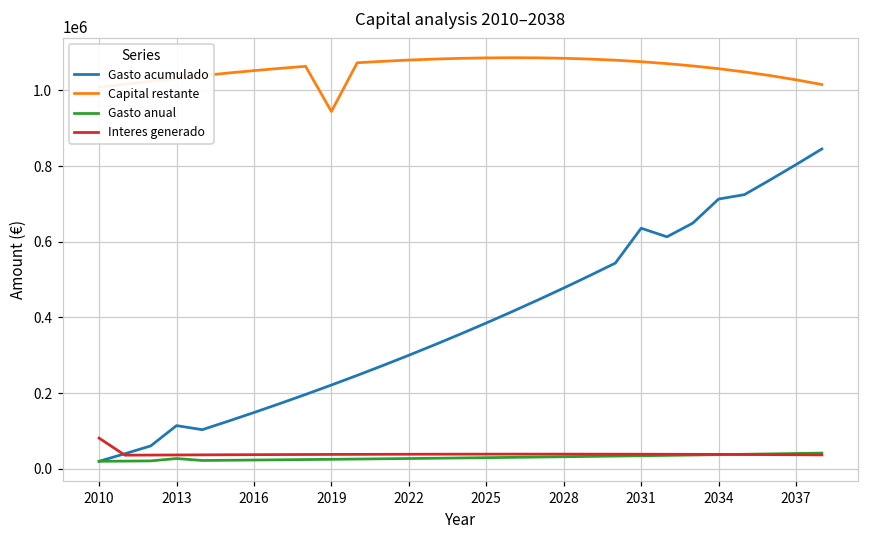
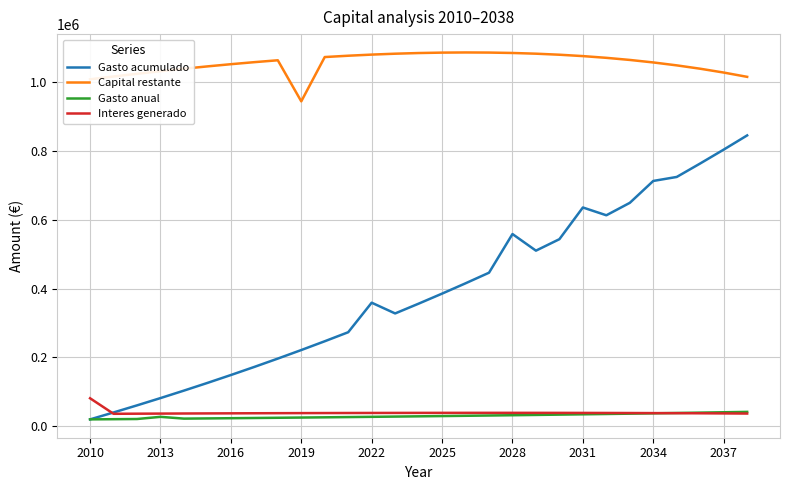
  {
    "Gasto acumulado": {
-     "2013": 110000,
+     "2013": 80000,
      "2016": 150000,
      "2019": 220000,
-     "2022": 300000,
+     "2022": 360000,
      "2025": 390000,
-     "2028": 480000,
+     "2028": 560000,
      "2031": 640000,
      "2034": 710000,
      "2037": 800000
    },
    "Capital restante": {
      "2016": 1050000,
      "2019": 940000,
      "2022": 1080000,
      "2025": 1090000,
      "2028": 1090000,
      "2031": 1080000,
      "2034": 1060000,
      "2037": 1030000
    },
    "Gasto anual": {
      "2013": 30000,
      "2016": 20000,
      "2019": 20000,
      "2022": 30000,
      "2025": 30000
    },
    "Interes generado": {
      "2010": 80000,
      "2013": 40000,
      "2016": 40000,
      "2019": 40000,
      "2022": 40000,
      "2025": 40000
    }
  }
